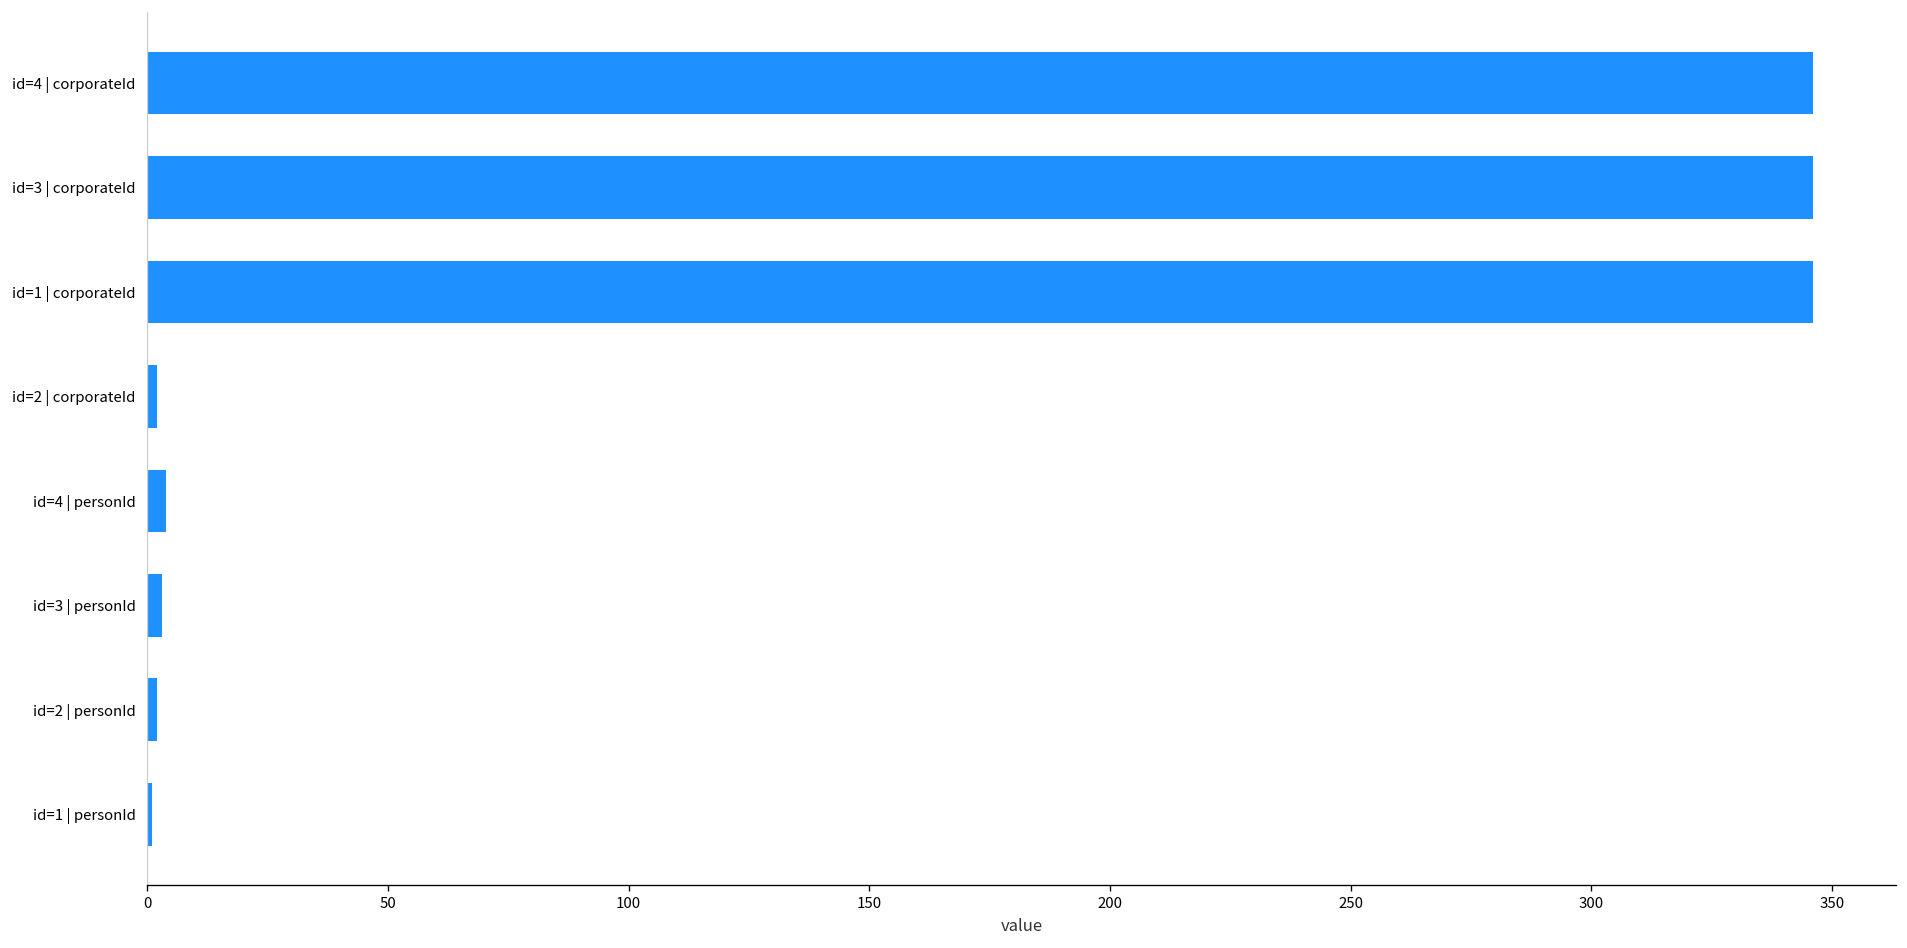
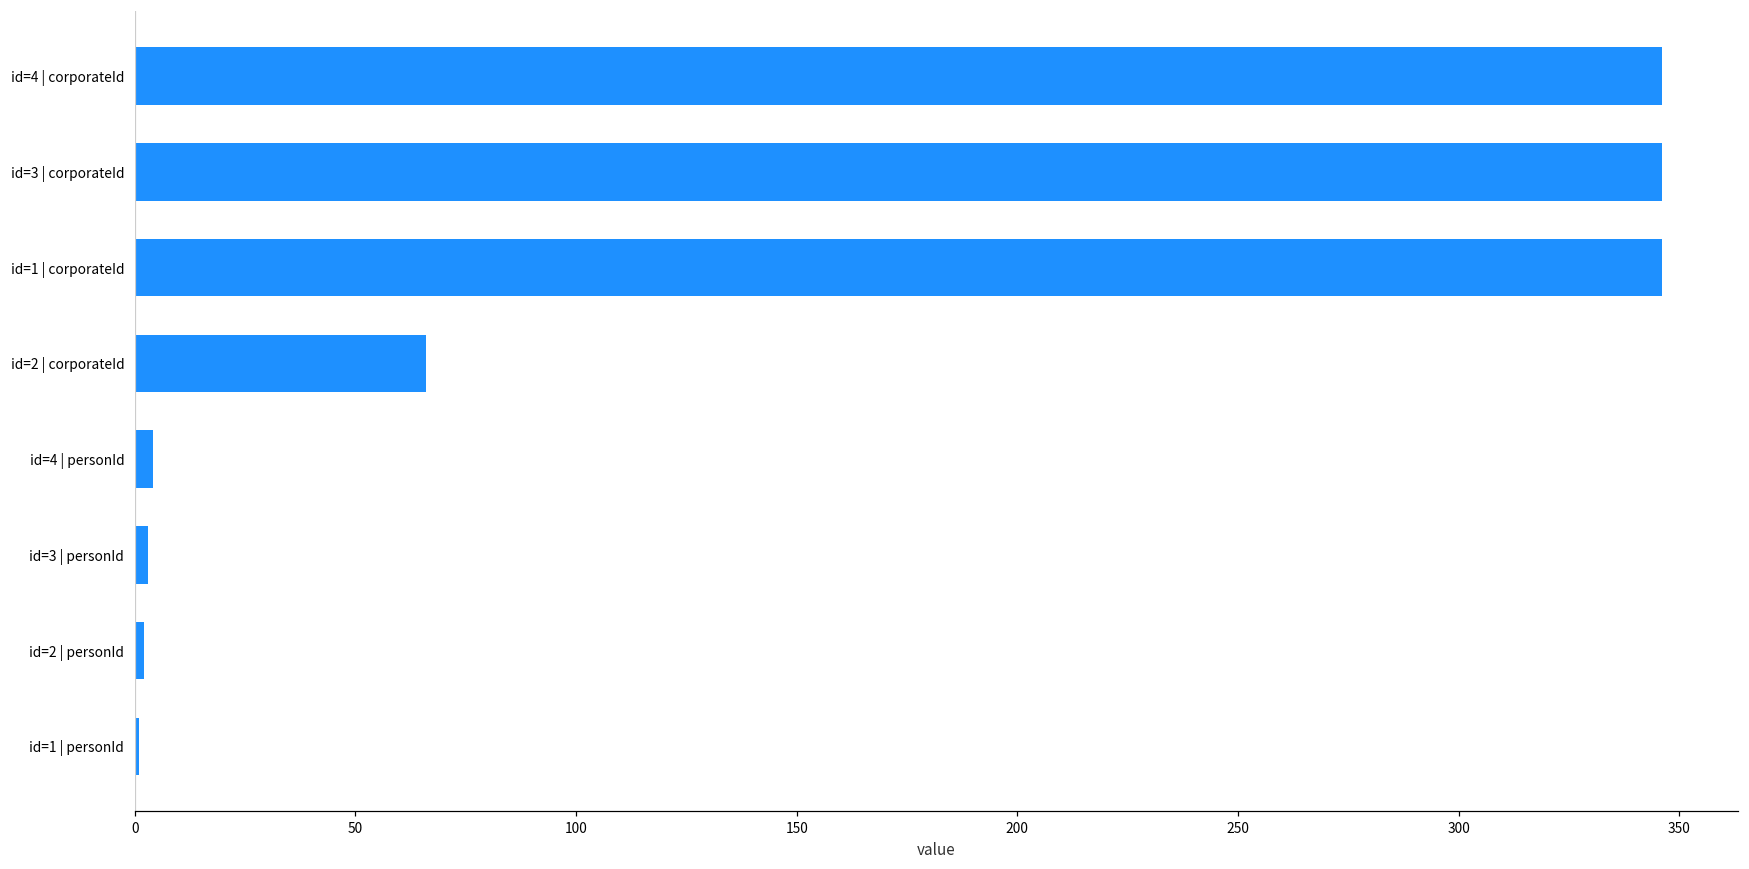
  {
    "id=4 | corporateId": 346,
    "id=3 | corporateId": 346,
    "id=1 | corporateId": 346,
-   "id=2 | corporateId": 2,
+   "id=2 | corporateId": 66,
    "id=4 | personId": 4,
    "id=3 | personId": 3,
    "id=2 | personId": 2,
    "id=1 | personId": 1
  }
